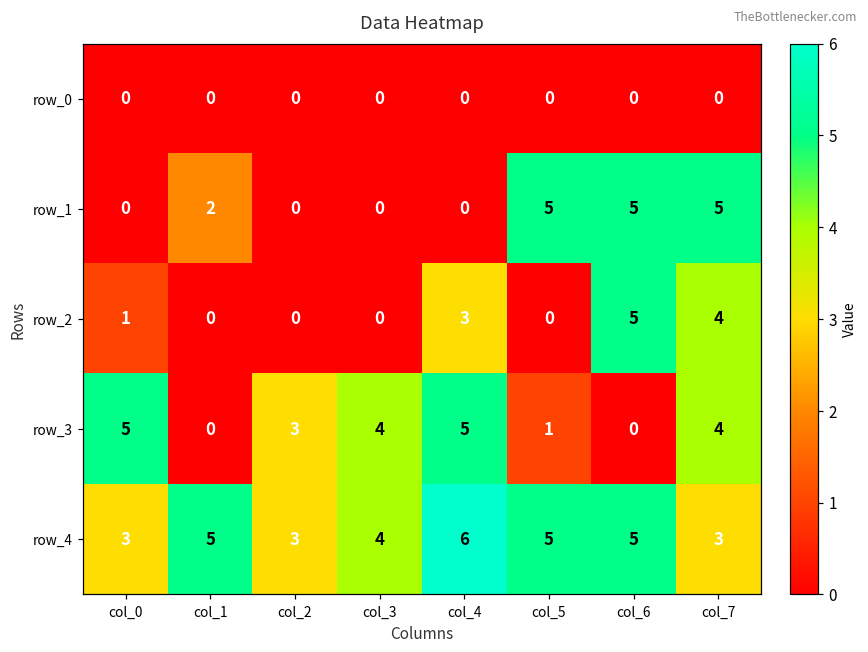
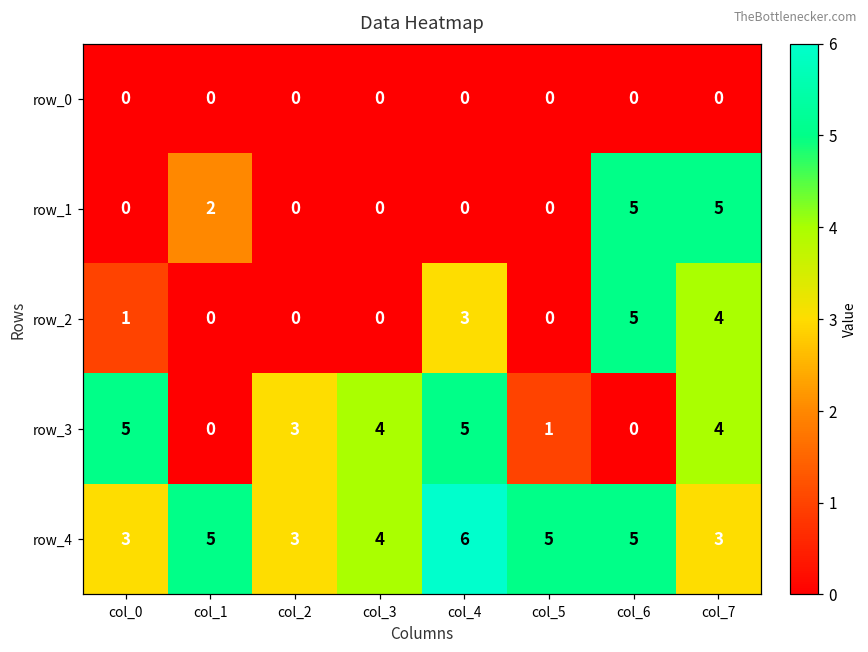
  {
    "row_0": {
      "col_0": 0,
      "col_1": 0,
      "col_2": 0,
      "col_3": 0,
      "col_4": 0,
      "col_5": 0,
      "col_6": 0,
      "col_7": 0
    },
    "row_1": {
      "col_0": 0,
      "col_1": 2,
      "col_2": 0,
      "col_3": 0,
      "col_4": 0,
-     "col_5": 5,
+     "col_5": 0,
      "col_6": 5,
      "col_7": 5
    },
    "row_2": {
      "col_0": 1,
      "col_1": 0,
      "col_2": 0,
      "col_3": 0,
      "col_4": 3,
      "col_5": 0,
      "col_6": 5,
      "col_7": 4
    },
    "row_3": {
      "col_0": 5,
      "col_1": 0,
      "col_2": 3,
      "col_3": 4,
      "col_4": 5,
      "col_5": 1,
      "col_6": 0,
      "col_7": 4
    },
    "row_4": {
      "col_0": 3,
      "col_1": 5,
      "col_2": 3,
      "col_3": 4,
      "col_4": 6,
      "col_5": 5,
      "col_6": 5,
      "col_7": 3
    }
  }
